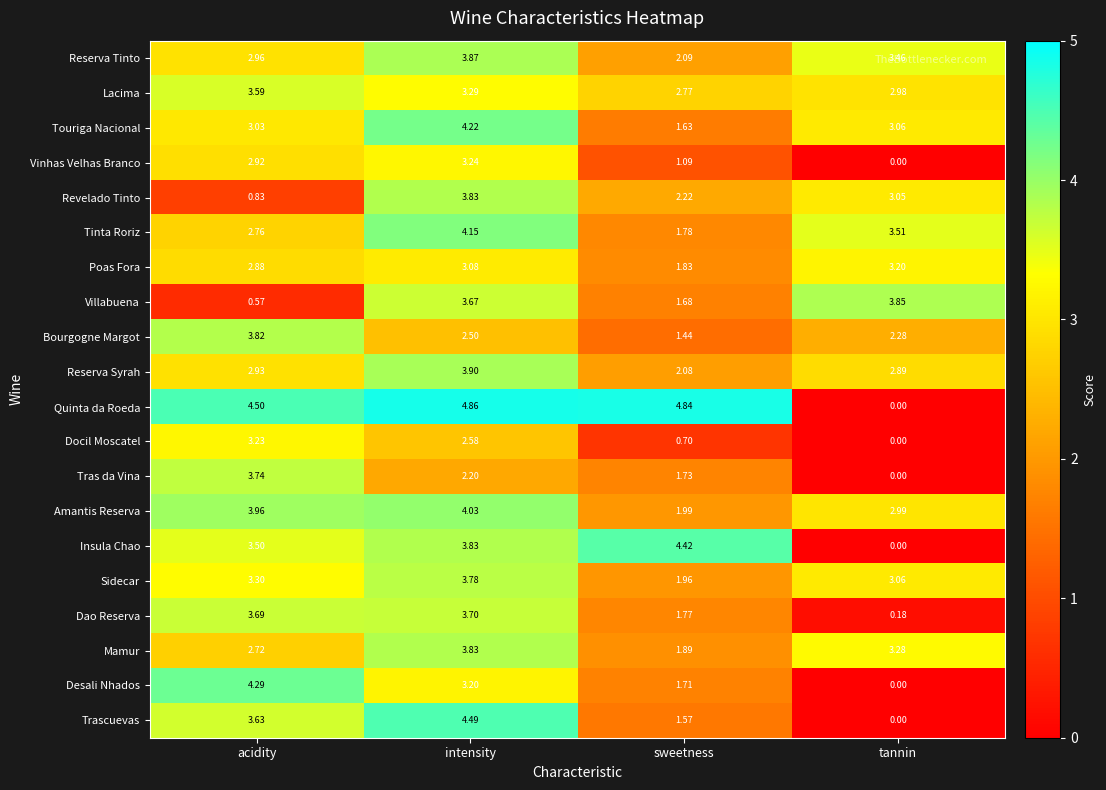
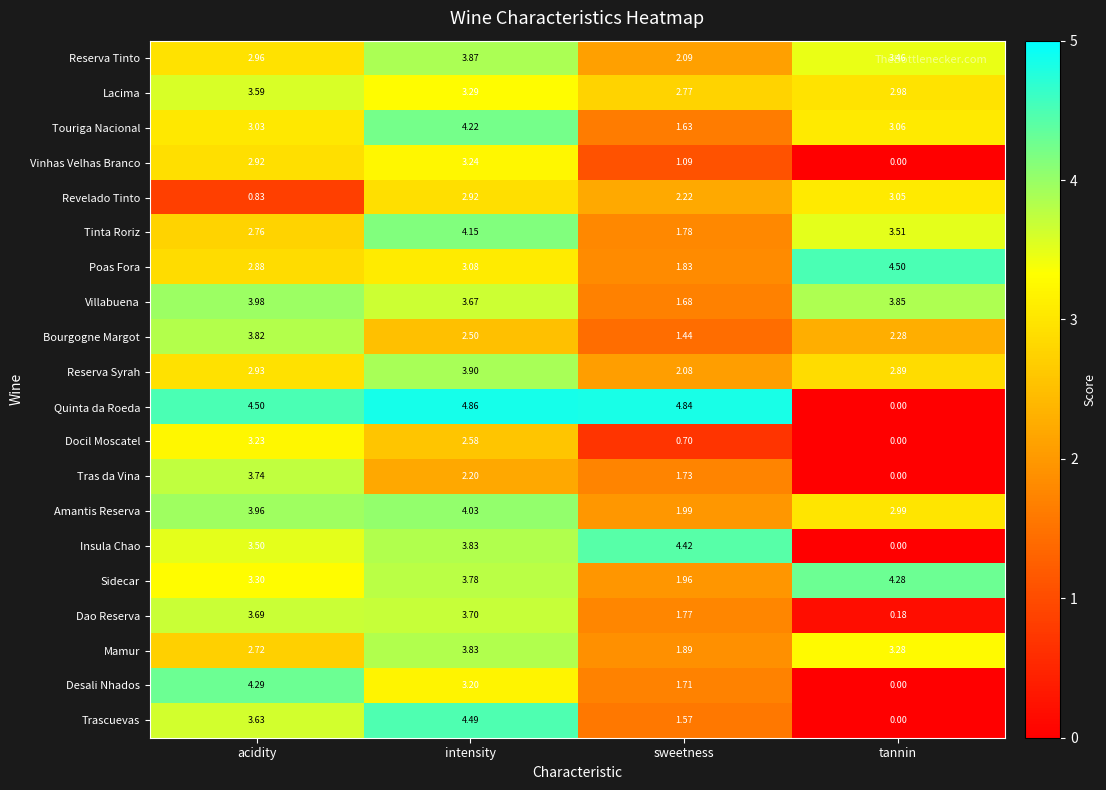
  {
    "Reserva Tinto": {
      "acidity": 2.96,
      "intensity": 3.87,
      "sweetness": 2.09
    },
    "Lacima": {
      "acidity": 3.59,
      "intensity": 3.29,
      "sweetness": 2.77,
      "tannin": 2.98
    },
    "Touriga Nacional": {
      "acidity": 3.03,
      "intensity": 4.22,
      "sweetness": 1.63,
      "tannin": 3.06
    },
    "Vinhas Velhas Branco": {
      "acidity": 2.92,
      "intensity": 3.24,
      "sweetness": 1.09,
      "tannin": 0.00
    },
    "Revelado Tinto": {
      "acidity": 0.83,
-     "intensity": 3.83,
+     "intensity": 2.92,
      "sweetness": 2.22,
      "tannin": 3.05
    },
    "Tinta Roriz": {
      "acidity": 2.76,
      "intensity": 4.15,
      "sweetness": 1.78,
      "tannin": 3.51
    },
    "Poas Fora": {
      "acidity": 2.88,
      "intensity": 3.08,
      "sweetness": 1.83,
-     "tannin": 3.20
+     "tannin": 4.50
    },
    "Villabuena": {
-     "acidity": 0.57,
+     "acidity": 3.98,
      "intensity": 3.67,
      "sweetness": 1.68,
      "tannin": 3.85
    },
    "Bourgogne Margot": {
      "acidity": 3.82,
      "intensity": 2.50,
      "sweetness": 1.44,
      "tannin": 2.28
    },
    "Reserva Syrah": {
      "acidity": 2.93,
      "intensity": 3.90,
      "sweetness": 2.08,
      "tannin": 2.89
    },
    "Quinta da Roeda": {
      "acidity": 4.50,
      "intensity": 4.86,
      "sweetness": 4.84,
      "tannin": 0.00
    },
    "Docil Moscatel": {
      "acidity": 3.23,
      "intensity": 2.58,
      "sweetness": 0.70,
      "tannin": 0.00
    },
    "Tras da Vina": {
      "acidity": 3.74,
      "intensity": 2.20,
      "sweetness": 1.73,
      "tannin": 0.00
    },
    "Amantis Reserva": {
      "acidity": 3.96,
      "intensity": 4.03,
      "sweetness": 1.99,
      "tannin": 2.99
    },
    "Insula Chao": {
      "acidity": 3.50,
      "intensity": 3.83,
      "sweetness": 4.42,
      "tannin": 0.00
    },
    "Sidecar": {
      "acidity": 3.30,
      "intensity": 3.78,
      "sweetness": 1.96,
-     "tannin": 3.06
+     "tannin": 4.28
    },
    "Dao Reserva": {
      "acidity": 3.69,
      "intensity": 3.70,
      "sweetness": 1.77,
      "tannin": 0.18
    },
    "Mamur": {
      "acidity": 2.72,
      "intensity": 3.83,
      "sweetness": 1.89,
      "tannin": 3.28
    },
    "Desali Nhados": {
      "acidity": 4.29,
      "intensity": 3.20,
      "sweetness": 1.71,
      "tannin": 0.00
    },
    "Trascuevas": {
      "acidity": 3.63,
      "intensity": 4.49,
      "sweetness": 1.57,
      "tannin": 0.00
    }
  }
